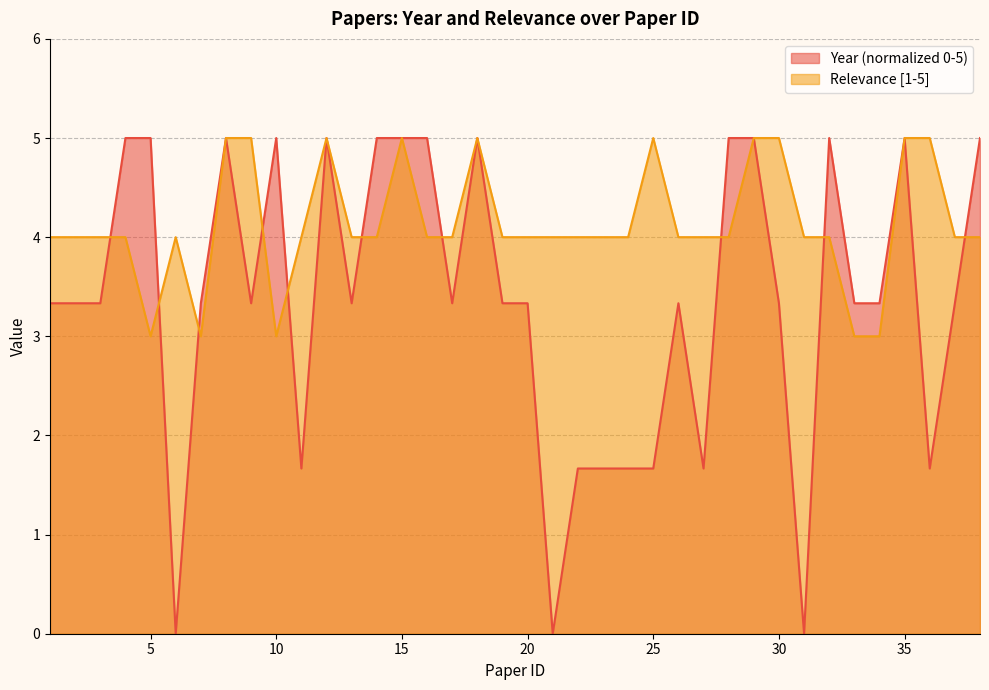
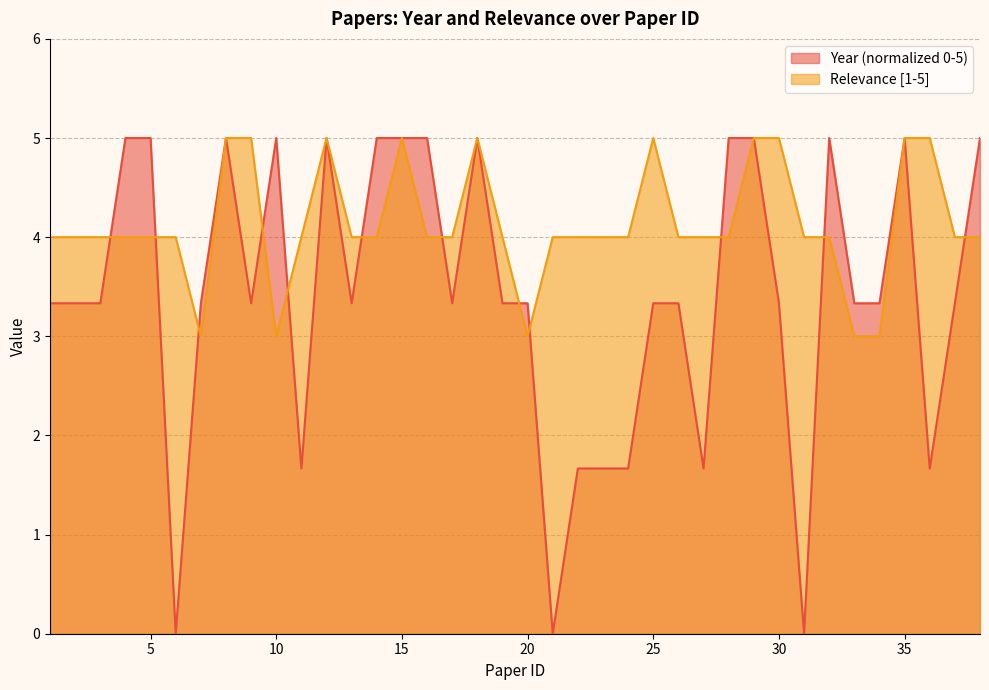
  {
    "Year (normalized 0-5)": {
      "5": 5.0,
      "10": 5.0,
      "20": 3.3,
-     "25": 1.7,
+     "25": 3.3,
      "30": 3.3
    },
    "Relevance [1-5]": {
-     "5": 3,
+     "5": 4,
      "10": 3,
-     "20": 4,
+     "20": 3,
      "25": 5,
      "30": 5
    }
  }
